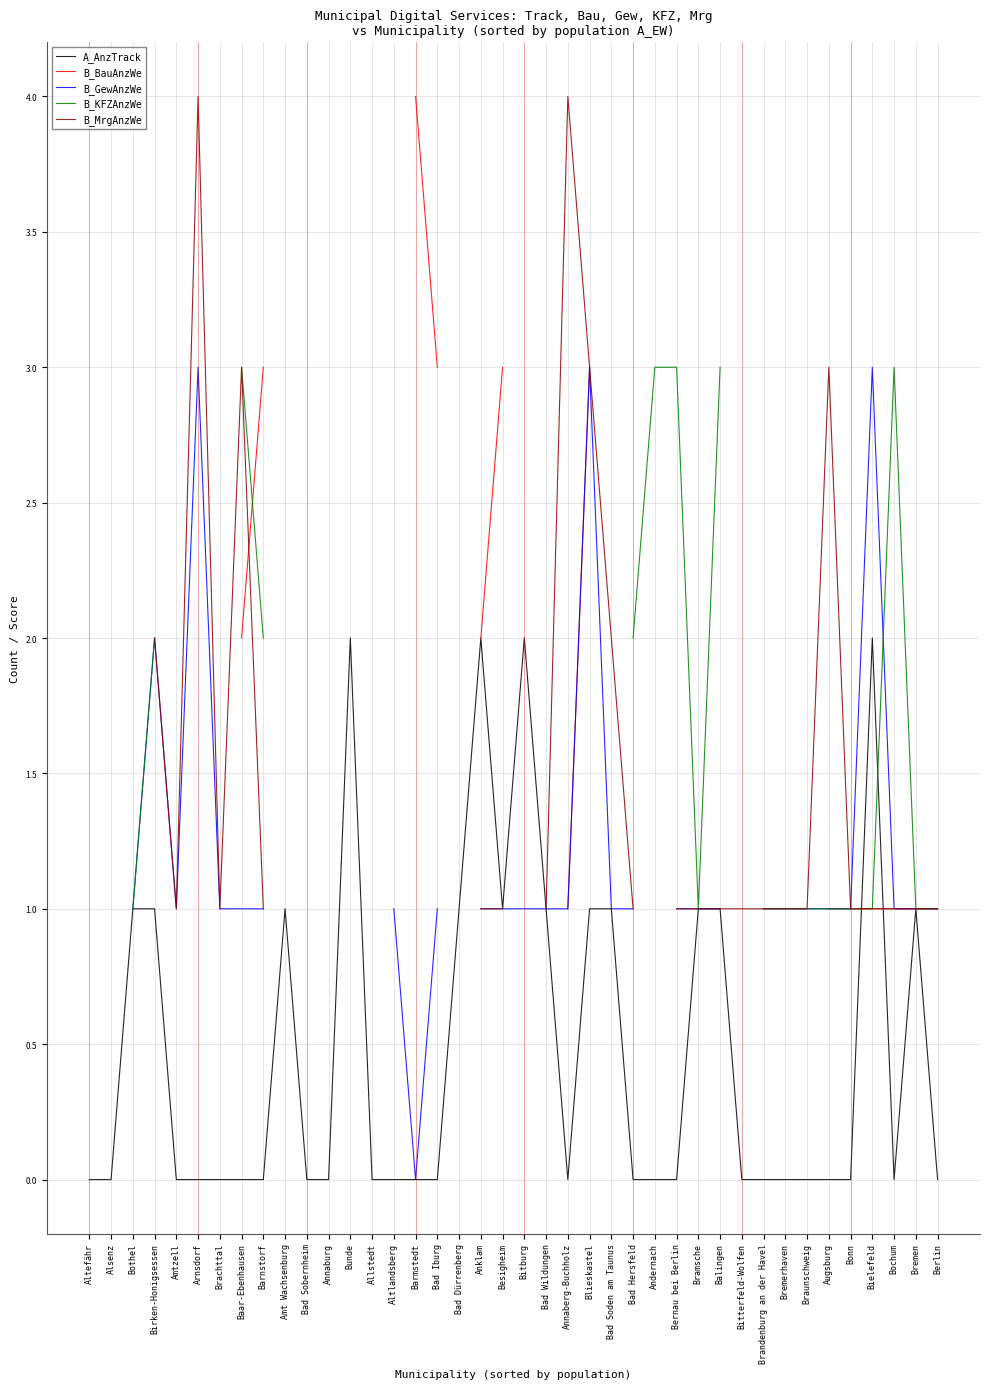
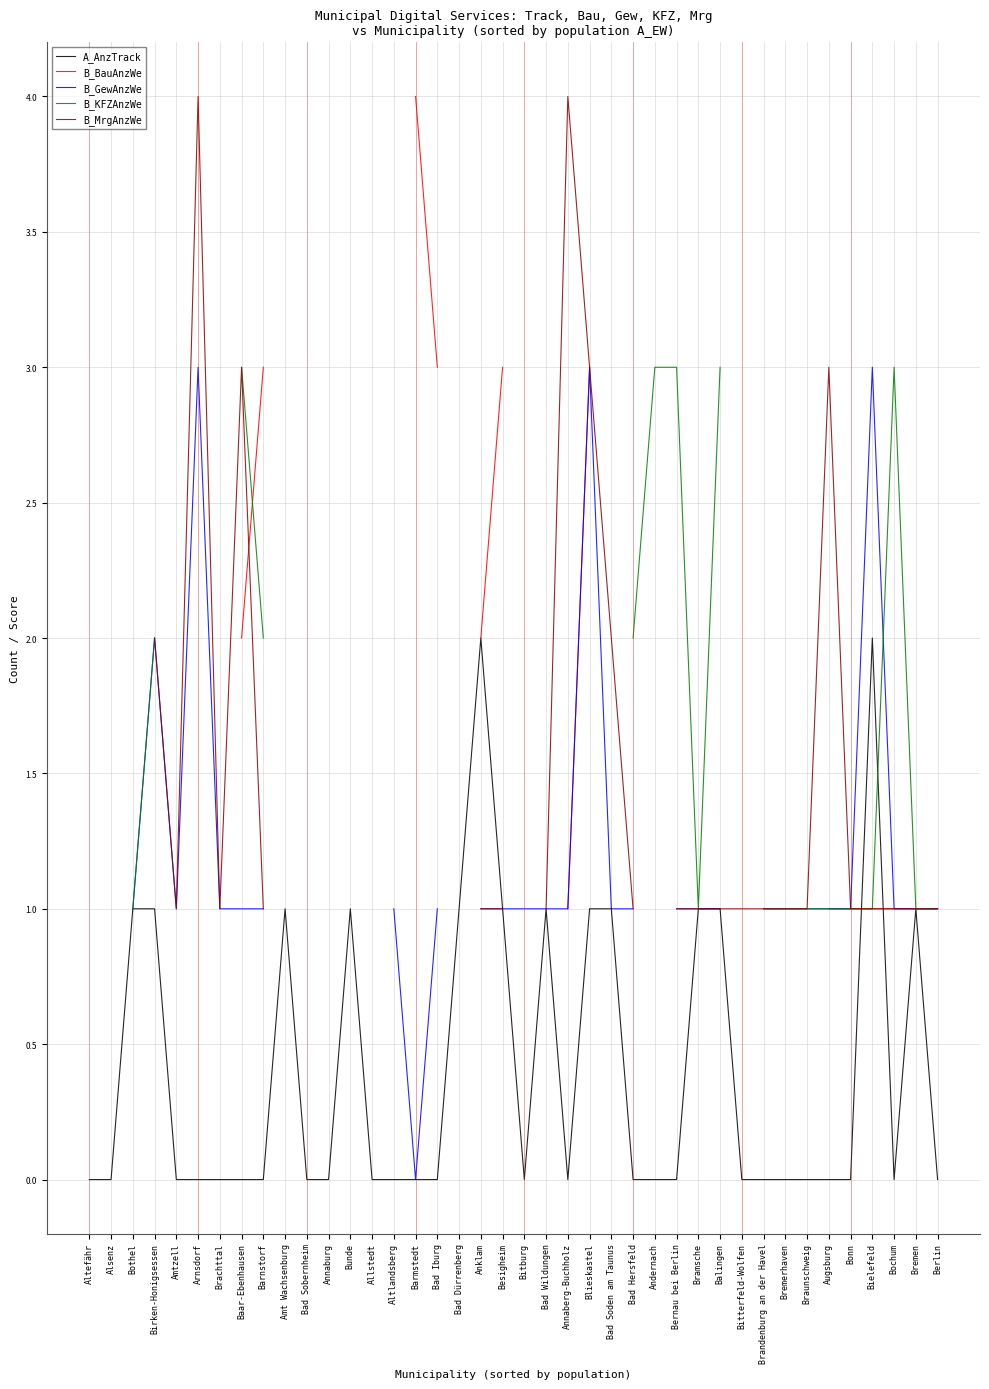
  {
    "A_AnzTrack": {
      "Altefähr": 0,
      "Alsenz": 0,
      "Birken-Honigsessen": 1,
      "Amtzell": 0,
      "Arnsdorf": 0,
      "Brachttal": 0,
      "Baar-Ebenhausen": 0,
      "Barnstorf": 0,
      "Amt Wachsenburg": 1,
      "Bad Sobernheim": 0,
      "Annaburg": 0,
-     "Bunde": 2,
+     "Bunde": 1,
      "Allstedt": 0,
      "Altlandsberg": 0,
      "Bad Iburg": 0,
      "Bad Dürrenberg": 1,
-     "Bitburg": 2,
+     "Bitburg": 0,
      "Annaberg-Buchholz": 0,
      "Blieskastel": 1,
      "Bad Hersfeld": 0,
      "Andernach": 0,
      "Bernau bei Berlin": 0,
      "Bitterfeld-Wolfen": 0,
      "Brandenburg an der Havel": 0,
      "Bremerhaven": 0,
      "Braunschweig": 0,
      "Augsburg": 0,
      "Bonn": 0,
      "Bielefeld": 2,
      "Bochum": 0,
      "Berlin": 0
    },
    "B_BauAnzWe": {
      "Baar-Ebenhausen": 2,
      "Barnstorf": 3,
      "Barmstedt": 4,
      "Bad Iburg": 3,
      "Besigheim": 3
    },
    "B_GewAnzWe": {
      "Arnsdorf": 3,
      "Baar-Ebenhausen": 1,
      "Altlandsberg": 1,
      "Bad Iburg": 1,
      "Bitburg": 1,
      "Bielefeld": 3
    },
    "B_KFZAnzWe": {
      "Barnstorf": 2,
      "Besigheim": 2,
      "Bad Wildungen": 2,
      "Blieskastel": 2,
      "Bad Hersfeld": 2,
      "Andernach": 3,
      "Bernau bei Berlin": 3,
      "Balingen": 3,
      "Bochum": 3
    },
    "B_MrgAnzWe": {
      "Arnsdorf": 4,
      "Annaberg-Buchholz": 4,
      "Bad Soden am Taunus": 2,
      "Bitterfeld-Wolfen": 1,
      "Augsburg": 3
    }
  }
